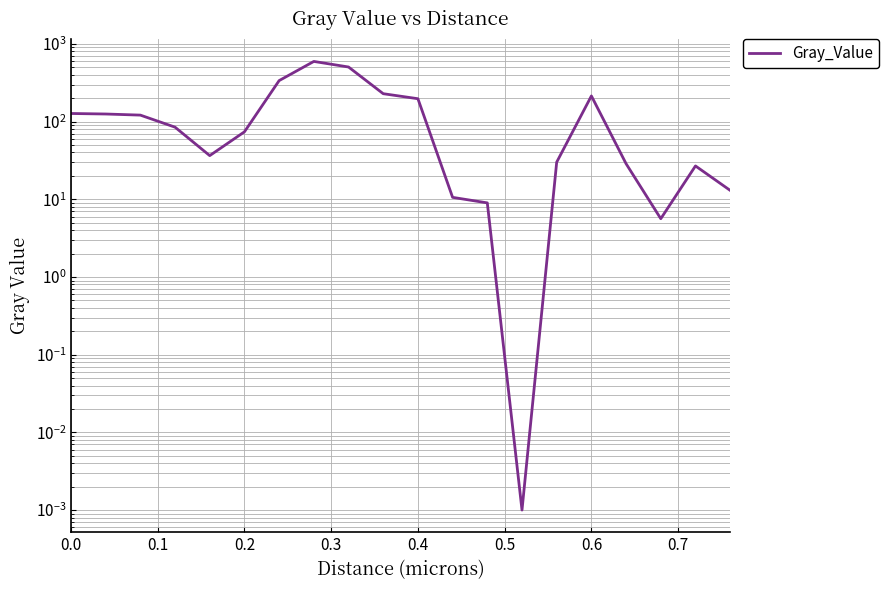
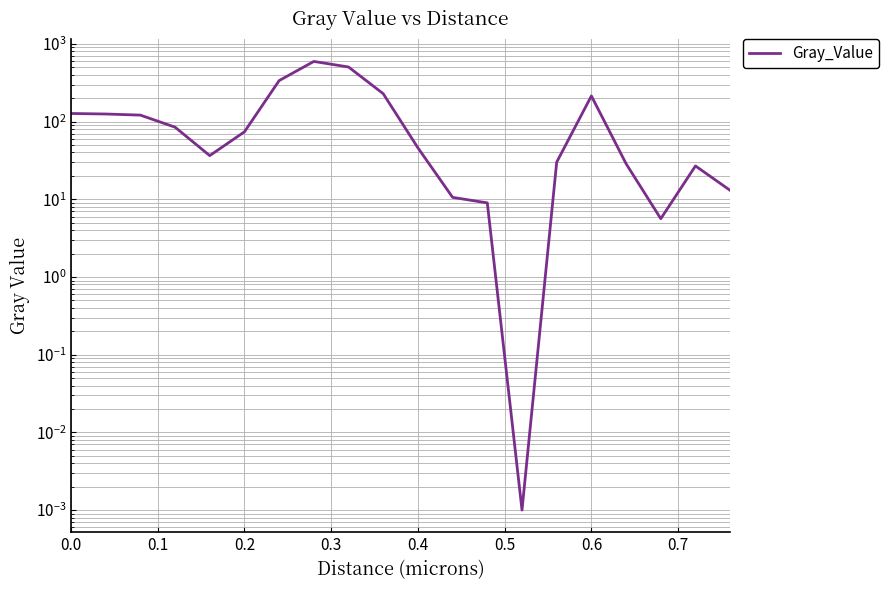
  {
    "0.0": 130,
    "0.2": 70,
-   "0.4": 200,
+   "0.4": 50,
    "0.6": 210
  }
